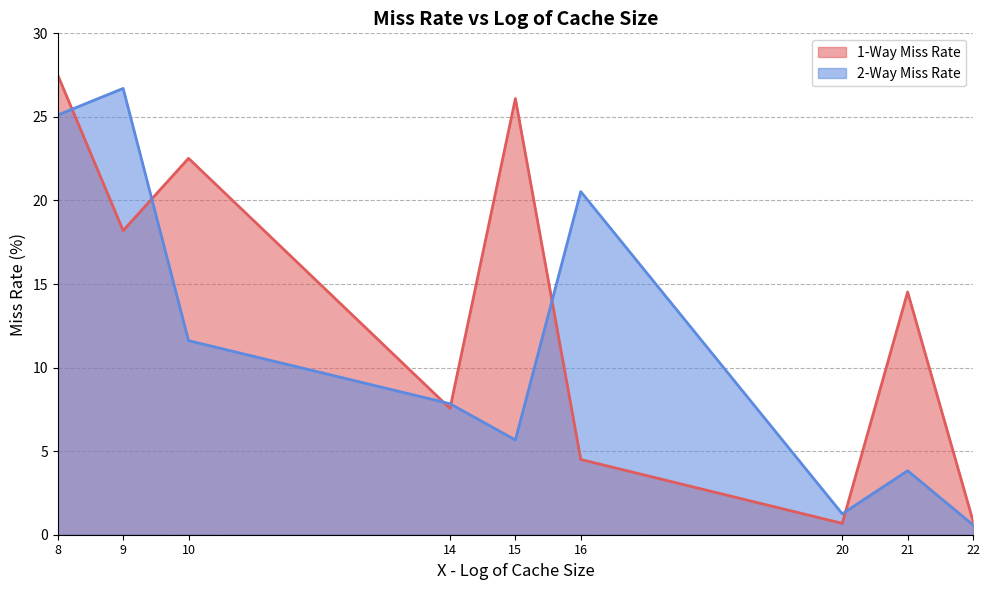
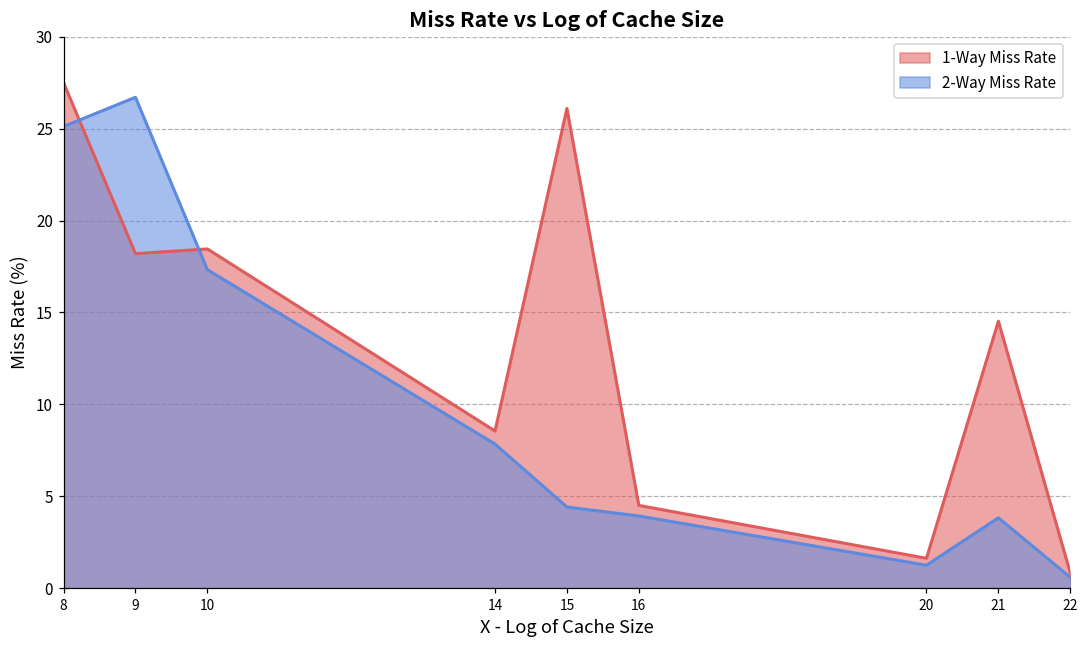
  {
    "1-Way Miss Rate": {
      "8": 27.5,
      "9": 18.2,
-     "10": 22.5,
-     "14": 7.6,
+     "10": 18.5,
+     "14": 8.6,
      "15": 26.1,
      "16": 4.5,
-     "20": 0.7,
+     "20": 1.6,
      "21": 14.5,
      "22": 0.8
    },
    "2-Way Miss Rate": {
      "8": 25.1,
      "9": 26.7,
-     "10": 11.6,
+     "10": 17.3,
      "14": 7.8,
-     "15": 5.7,
-     "16": 20.5,
+     "15": 4.4,
+     "16": 3.9,
      "20": 1.3,
      "21": 3.8,
      "22": 0.6
    }
  }
